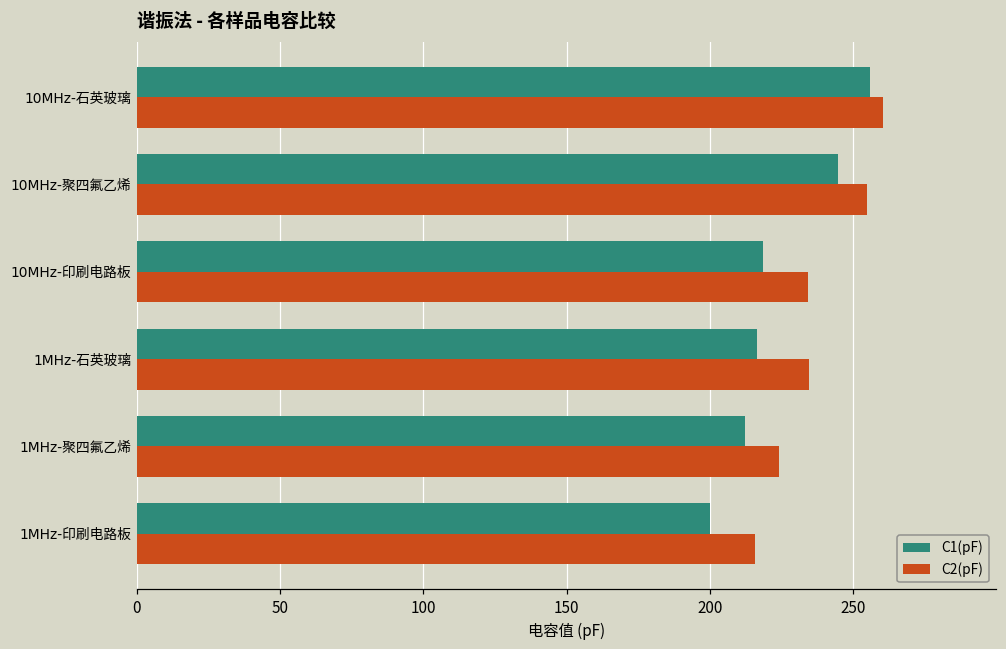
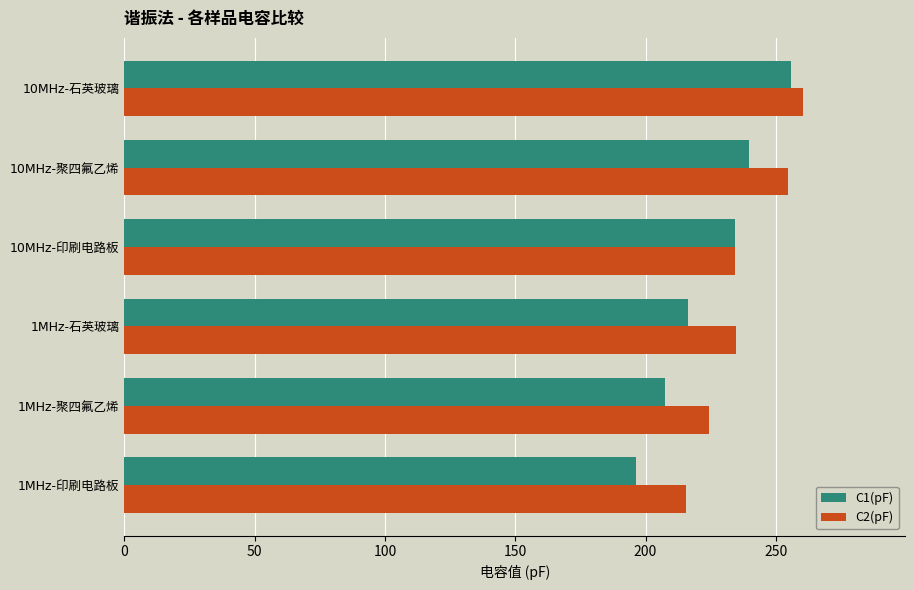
  {
    "C1(pF)": {
      "10MHz-石英玻璃": 256,
-     "10MHz-聚四氟乙烯": 245,
-     "10MHz-印刷电路板": 219,
+     "10MHz-聚四氟乙烯": 240,
+     "10MHz-印刷电路板": 234,
      "1MHz-石英玻璃": 216,
-     "1MHz-聚四氟乙烯": 212,
-     "1MHz-印刷电路板": 200
+     "1MHz-聚四氟乙烯": 207,
+     "1MHz-印刷电路板": 196
    },
    "C2(pF)": {
      "10MHz-石英玻璃": 261,
      "10MHz-聚四氟乙烯": 255,
      "10MHz-印刷电路板": 234,
      "1MHz-石英玻璃": 235,
      "1MHz-聚四氟乙烯": 224,
      "1MHz-印刷电路板": 216
    }
  }
